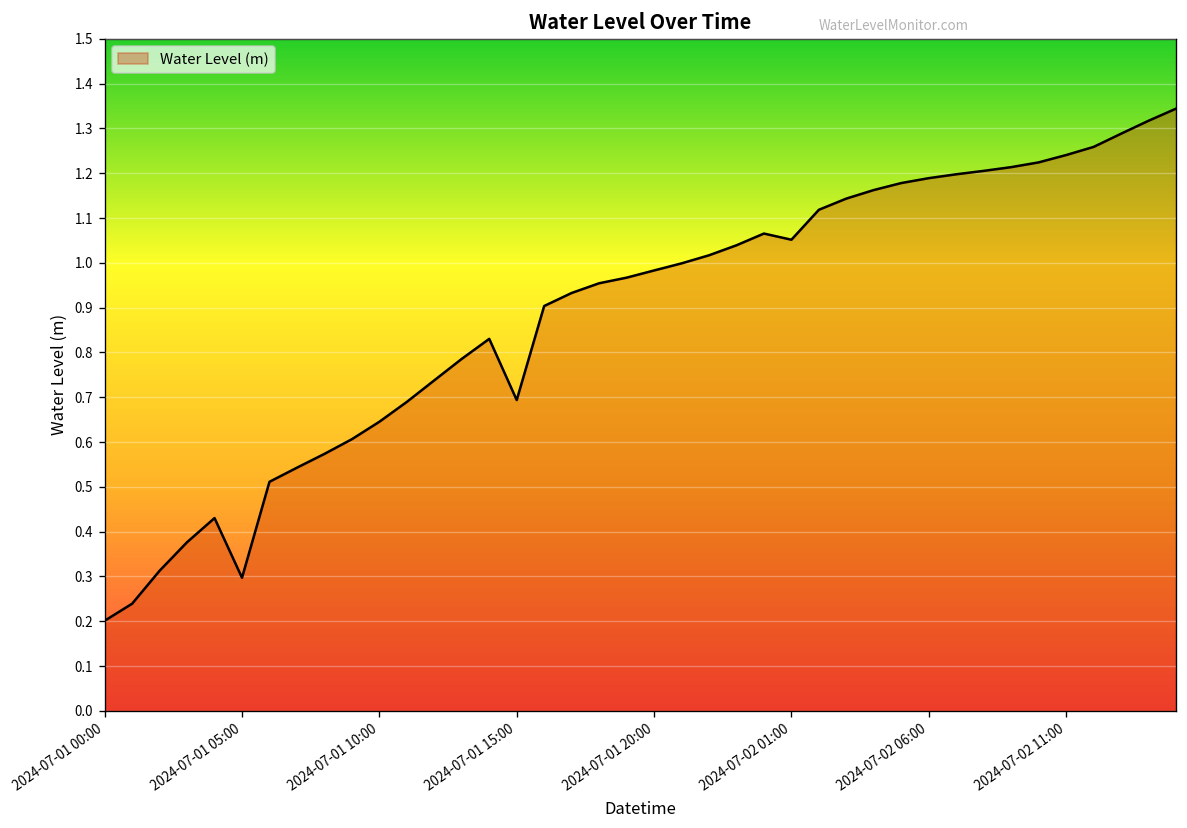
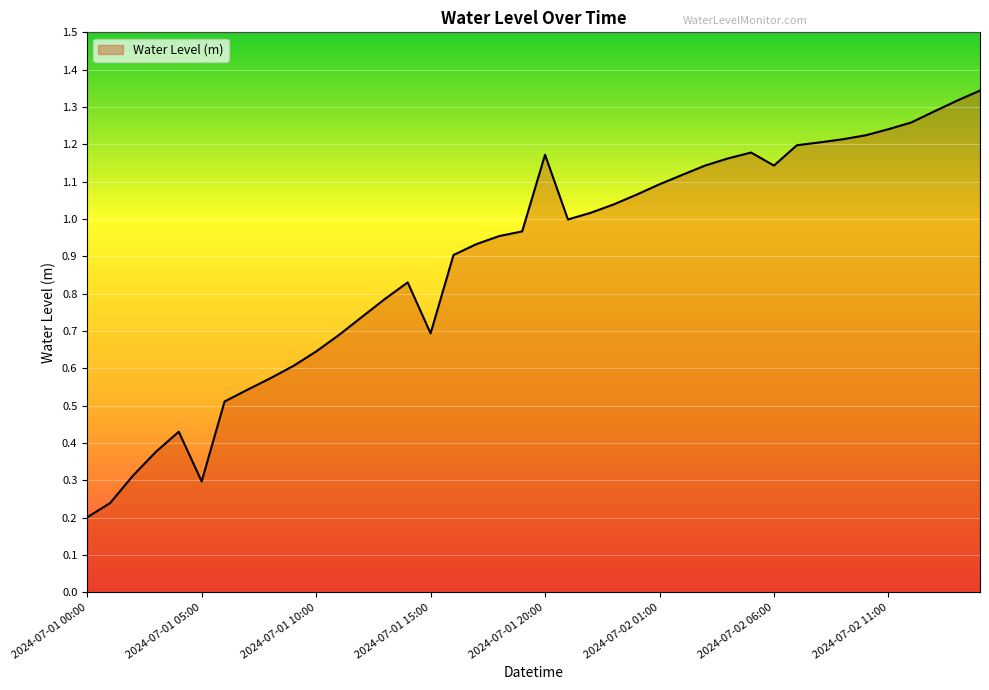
  {
    "2024-07-01 00:00": 0.20,
    "2024-07-01 05:00": 0.30,
    "2024-07-01 10:00": 0.65,
    "2024-07-01 15:00": 0.69,
-   "2024-07-01 20:00": 0.98,
-   "2024-07-02 01:00": 1.05,
-   "2024-07-02 06:00": 1.19,
+   "2024-07-01 20:00": 1.17,
+   "2024-07-02 01:00": 1.09,
+   "2024-07-02 06:00": 1.14,
    "2024-07-02 11:00": 1.24
  }
